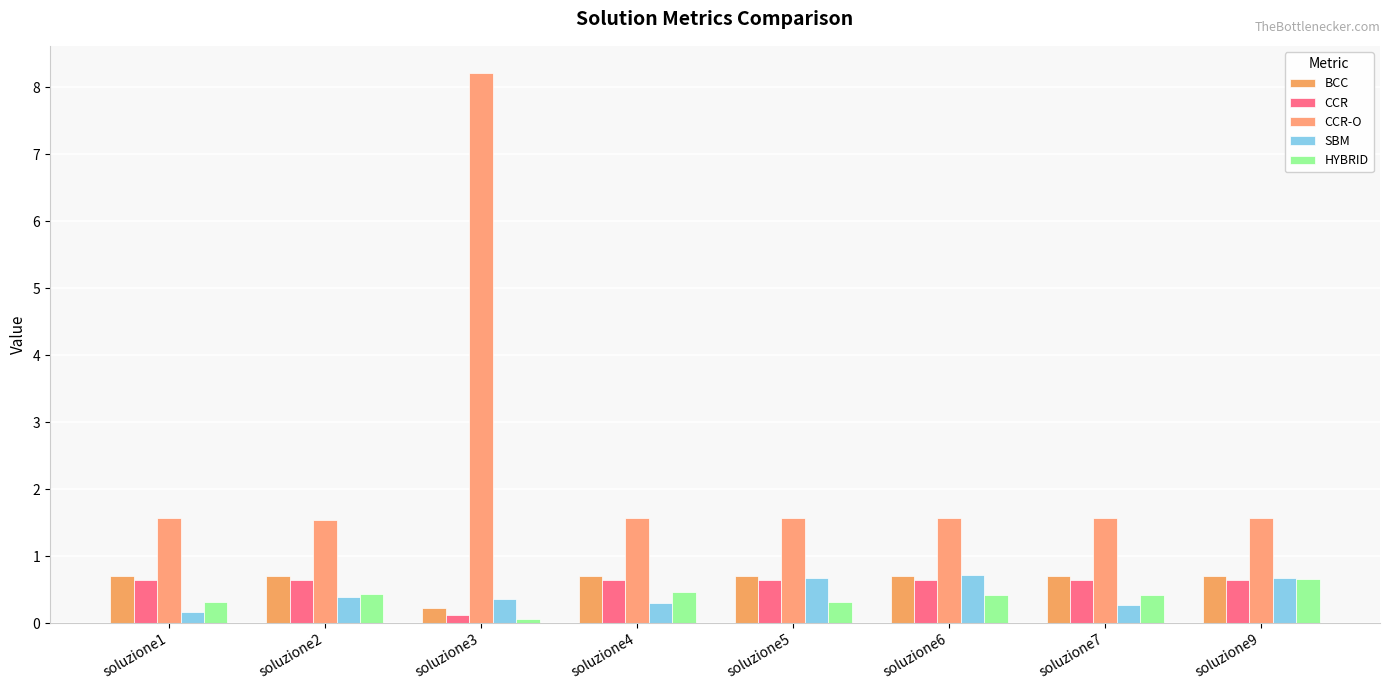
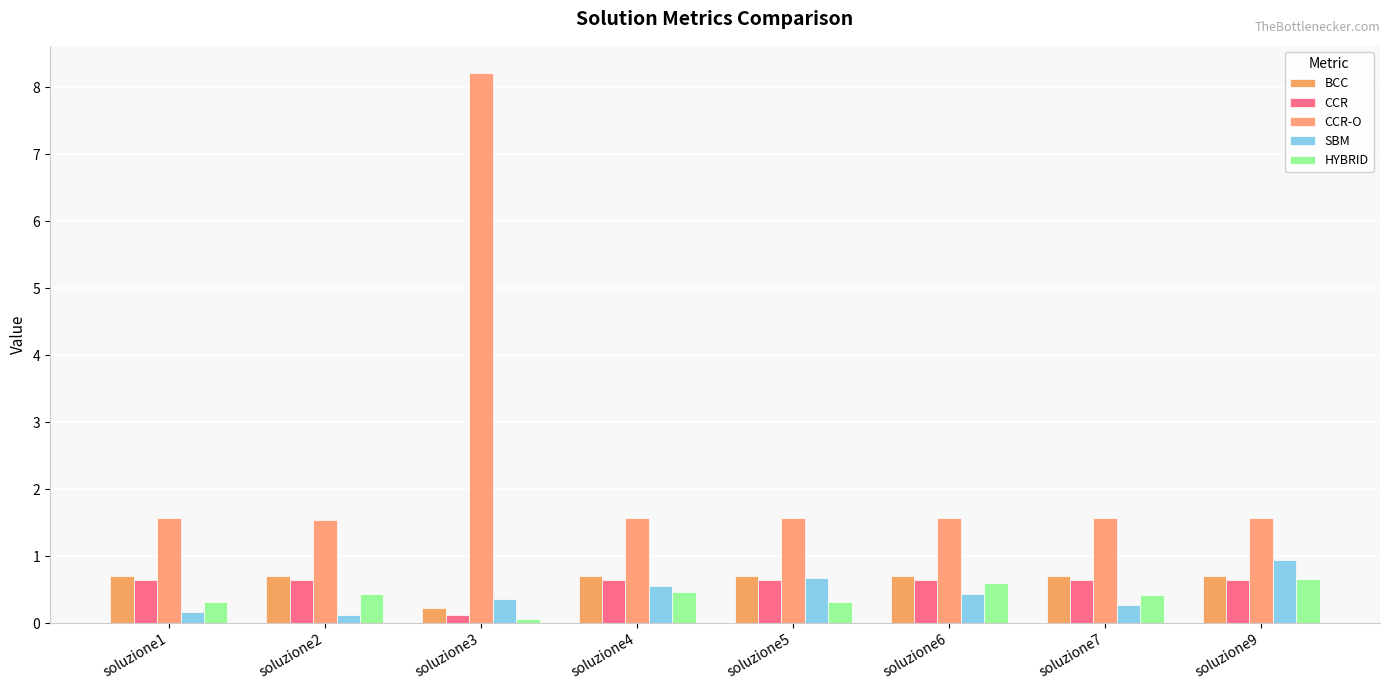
  {
    "SBM": {
      "soluzione1": 0.2,
-     "soluzione2": 0.4,
+     "soluzione2": 0.1,
      "soluzione3": 0.4,
-     "soluzione4": 0.3,
+     "soluzione4": 0.6,
      "soluzione5": 0.7,
-     "soluzione6": 0.7,
+     "soluzione6": 0.4,
      "soluzione7": 0.3,
-     "soluzione9": 0.7
+     "soluzione9": 0.9
    },
    "HYBRID": {
      "soluzione1": 0.3,
      "soluzione2": 0.4,
      "soluzione3": 0.1,
      "soluzione4": 0.5,
      "soluzione5": 0.3,
-     "soluzione6": 0.4,
+     "soluzione6": 0.6,
      "soluzione7": 0.4,
      "soluzione9": 0.7
    }
  }
